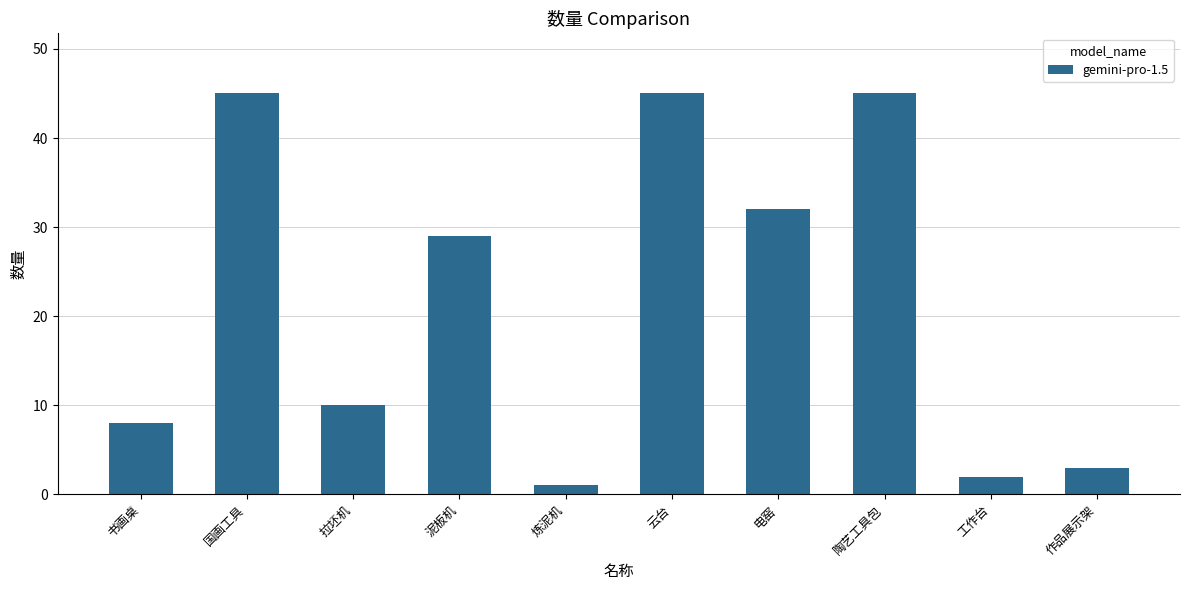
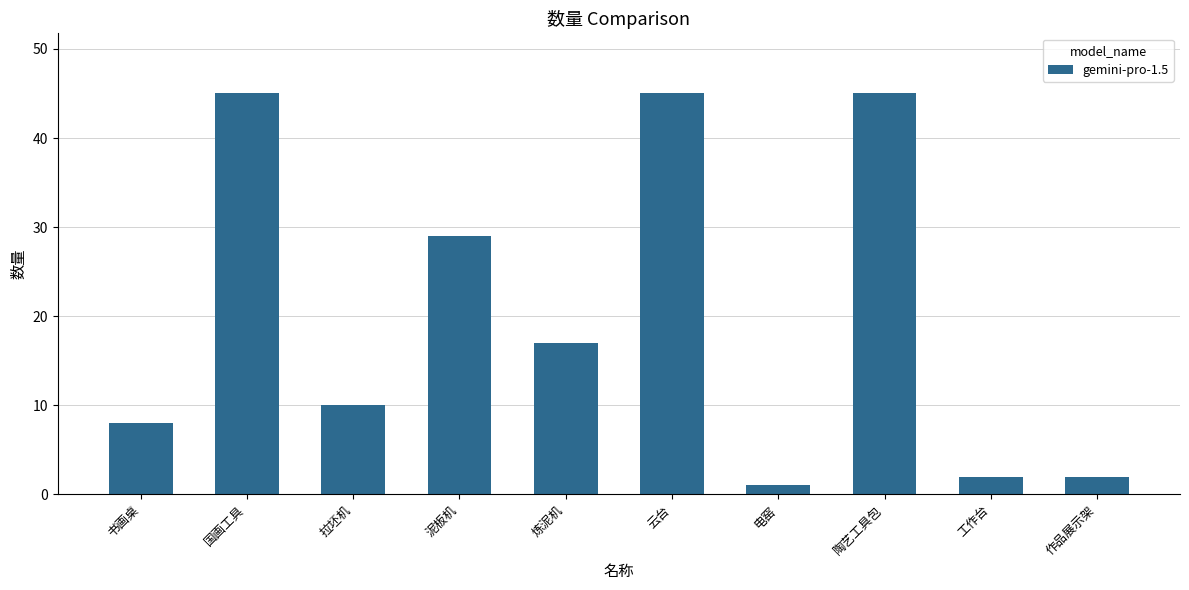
  {
    "书画桌": 8,
    "国画工具": 45,
    "拉坯机": 10,
    "泥板机": 29,
-   "炼泥机": 1,
+   "炼泥机": 17,
    "云台": 45,
-   "电窑": 32,
+   "电窑": 1,
    "陶艺工具包": 45,
    "工作台": 2,
-   "作品展示架": 3
+   "作品展示架": 2
  }
